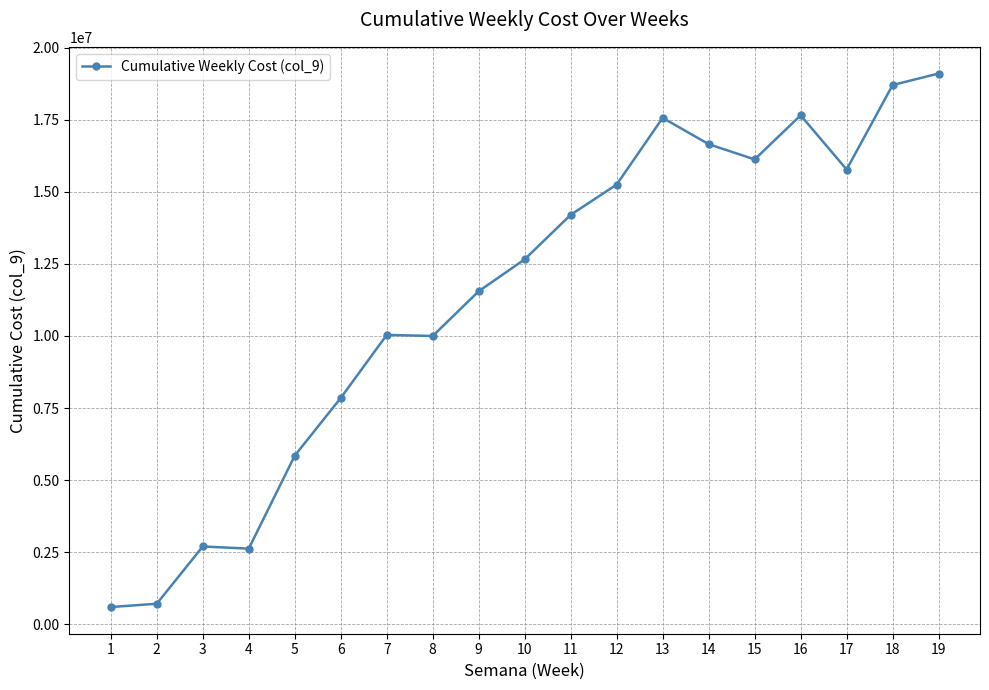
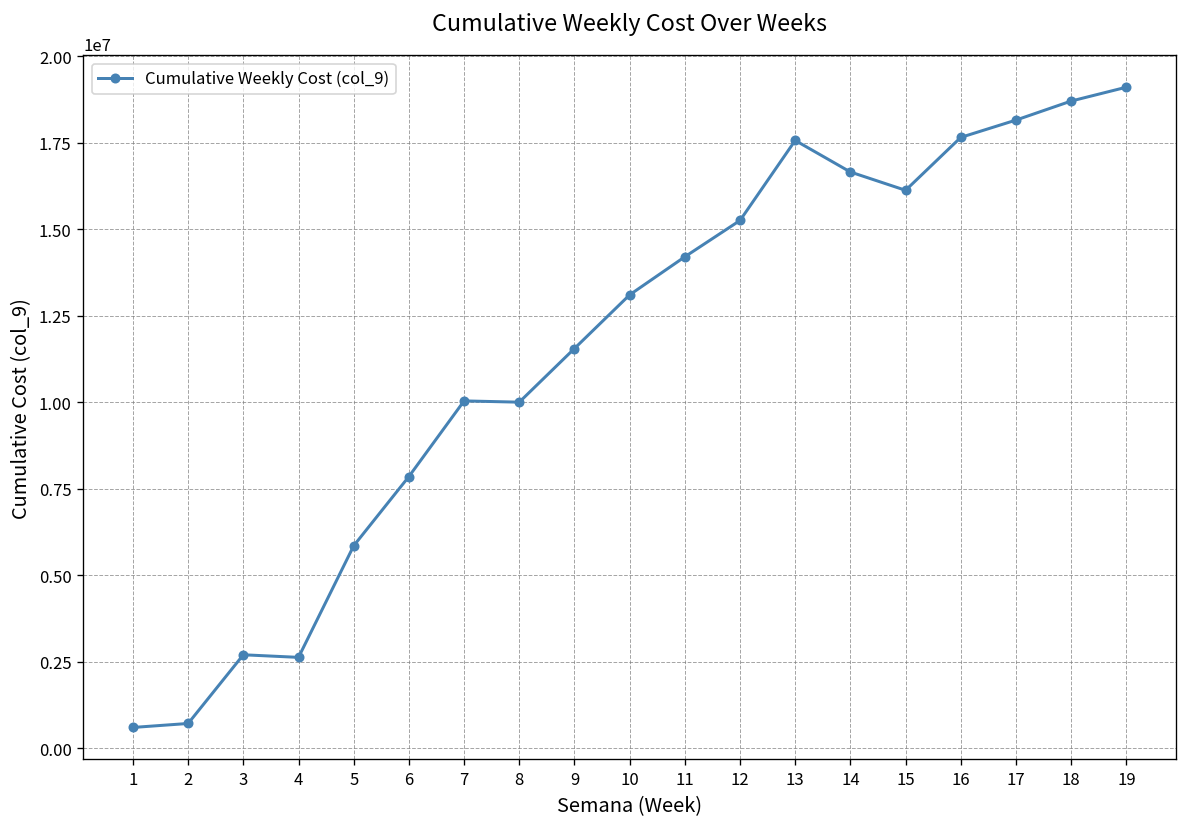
  {
    "1": 600000,
    "2": 700000,
    "3": 2700000,
    "4": 2600000,
    "5": 5900000,
    "6": 7900000,
    "7": 10000000,
    "8": 10000000,
    "9": 11600000,
-   "10": 12700000,
+   "10": 13100000,
    "11": 14200000,
    "12": 15300000,
    "13": 17600000,
    "14": 16700000,
    "15": 16100000,
    "16": 17700000,
-   "17": 15800000,
+   "17": 18200000,
    "18": 18700000,
    "19": 19100000
  }
